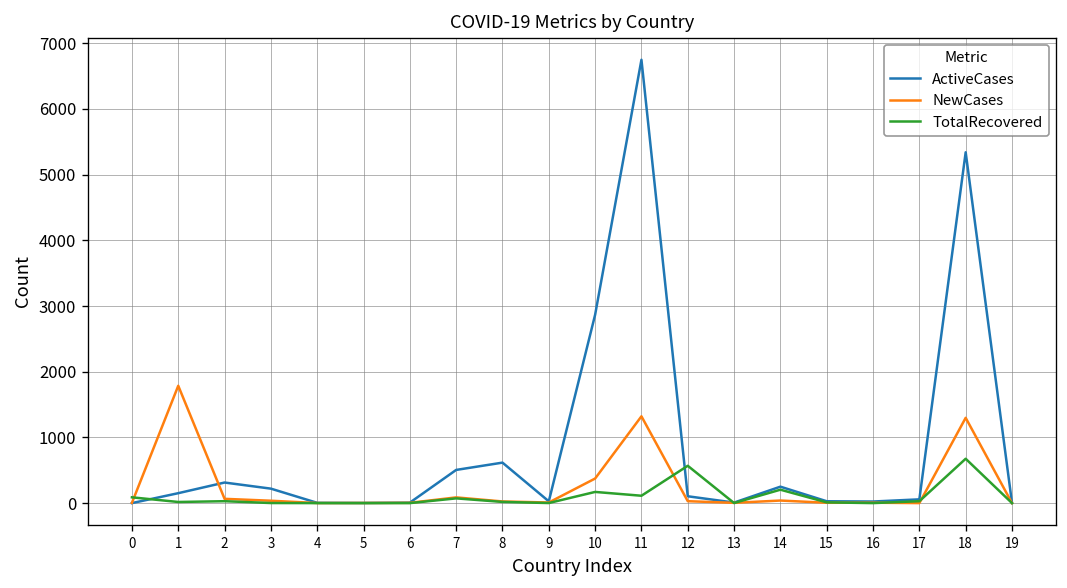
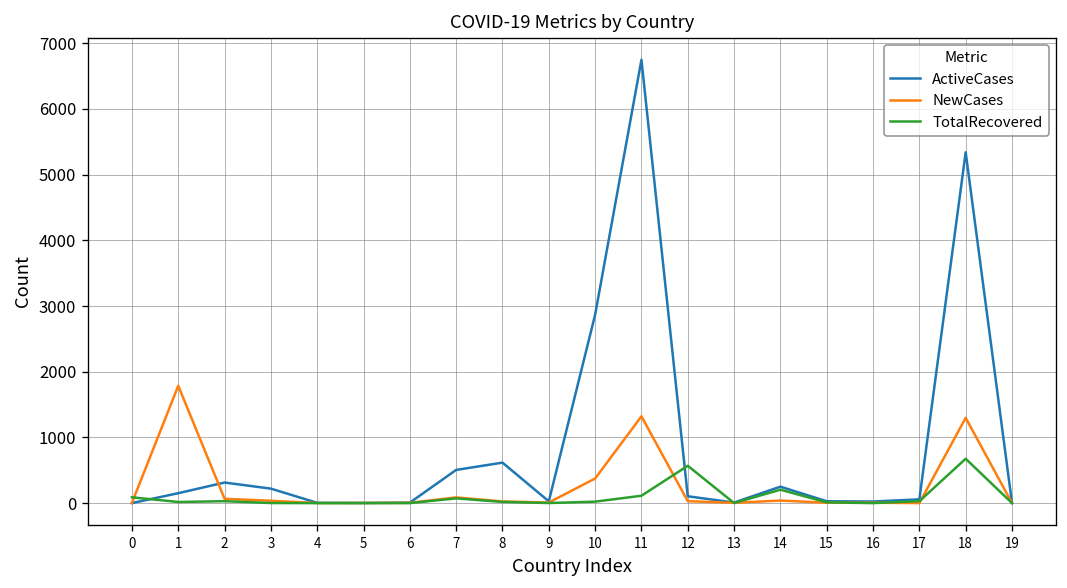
  {
    "ActiveCases": {
      "1": 200,
      "2": 300,
      "3": 200,
      "7": 500,
      "8": 600,
      "10": 2900,
      "11": 6700,
      "12": 100,
      "18": 5300
    },
    "NewCases": {
      "1": 1800,
      "10": 400,
      "11": 1300,
      "12": 0,
      "14": 0,
      "18": 1300
    },
    "TotalRecovered": {
      "0": 100,
      "1": 0,
-     "10": 200,
+     "10": 0,
      "11": 100,
      "12": 600,
      "18": 700
    }
  }
